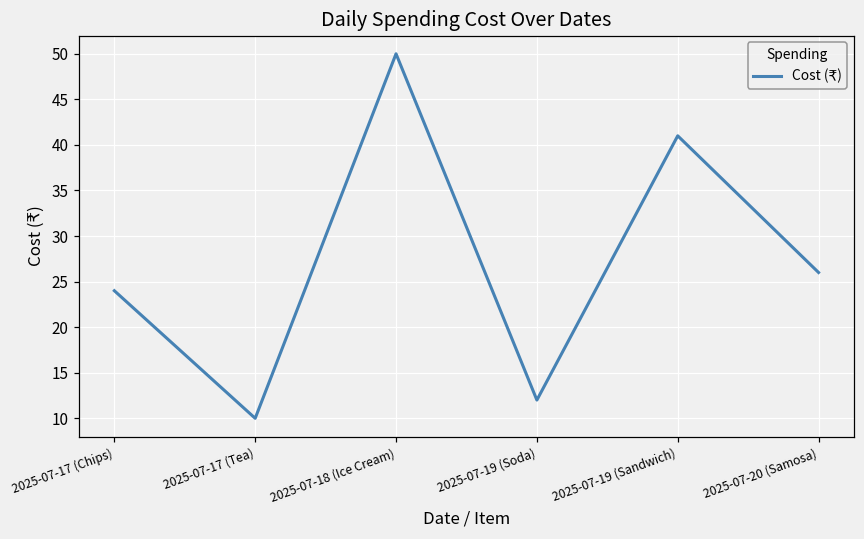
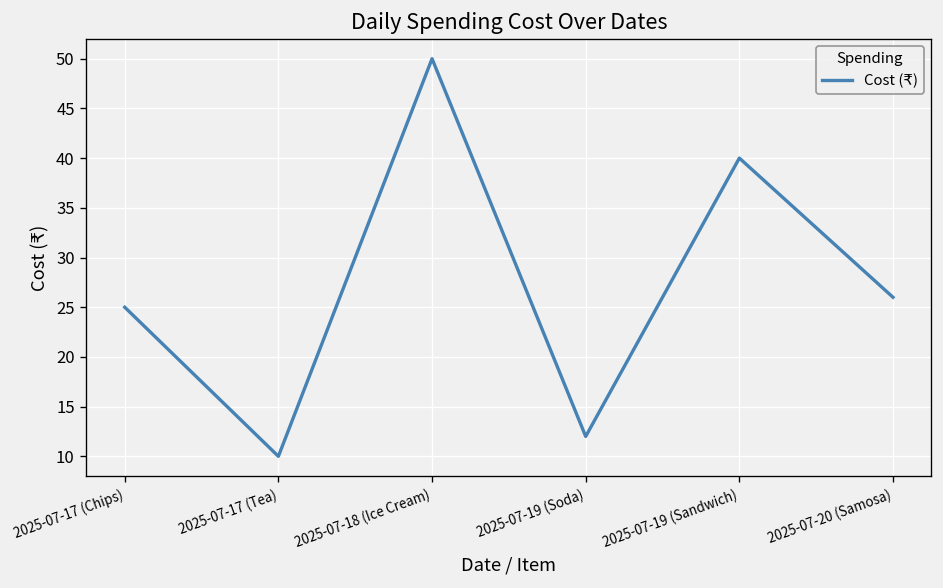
  {
-   "2025-07-17 (Chips)": 24,
+   "2025-07-17 (Chips)": 25,
    "2025-07-17 (Tea)": 10,
    "2025-07-18 (Ice Cream)": 50,
    "2025-07-19 (Soda)": 12,
-   "2025-07-19 (Sandwich)": 41,
+   "2025-07-19 (Sandwich)": 40,
    "2025-07-20 (Samosa)": 26
  }
